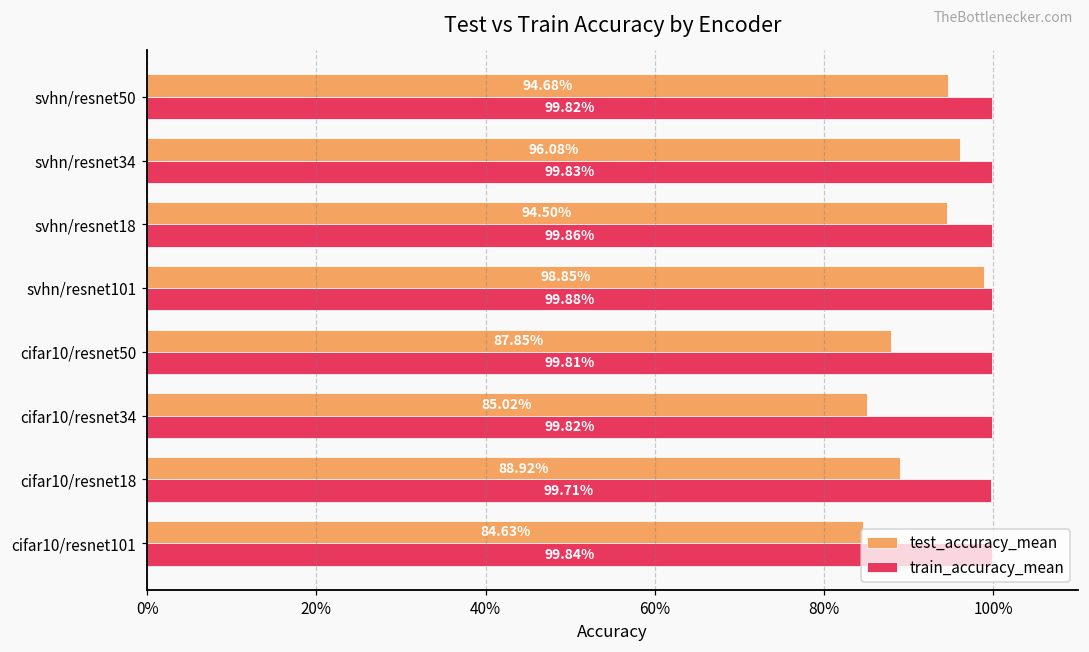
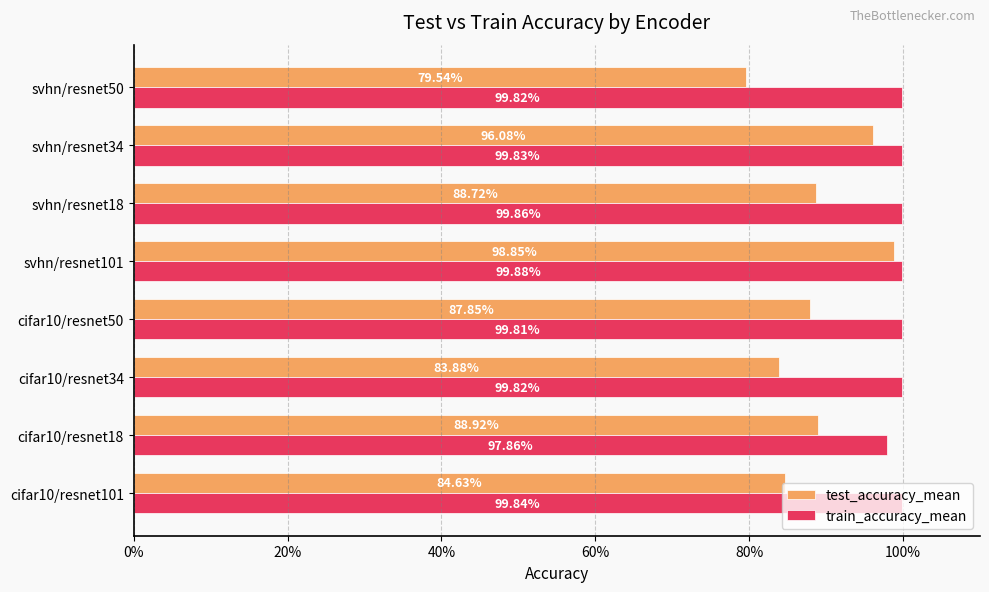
  {
    "test_accuracy_mean": {
-     "svhn/resnet50": "94.68%",
+     "svhn/resnet50": "79.54%",
      "svhn/resnet34": "96.08%",
-     "svhn/resnet18": "94.50%",
+     "svhn/resnet18": "88.72%",
      "svhn/resnet101": "98.85%",
      "cifar10/resnet50": "87.85%",
-     "cifar10/resnet34": "85.02%",
+     "cifar10/resnet34": "83.88%",
      "cifar10/resnet18": "88.92%"
    },
    "train_accuracy_mean": {
      "svhn/resnet50": "99.82%",
      "svhn/resnet34": "99.83%",
      "svhn/resnet18": "99.86%",
      "svhn/resnet101": "99.88%",
      "cifar10/resnet50": "99.81%",
      "cifar10/resnet34": "99.82%",
-     "cifar10/resnet18": "99.71%"
+     "cifar10/resnet18": "97.86%"
    }
  }
